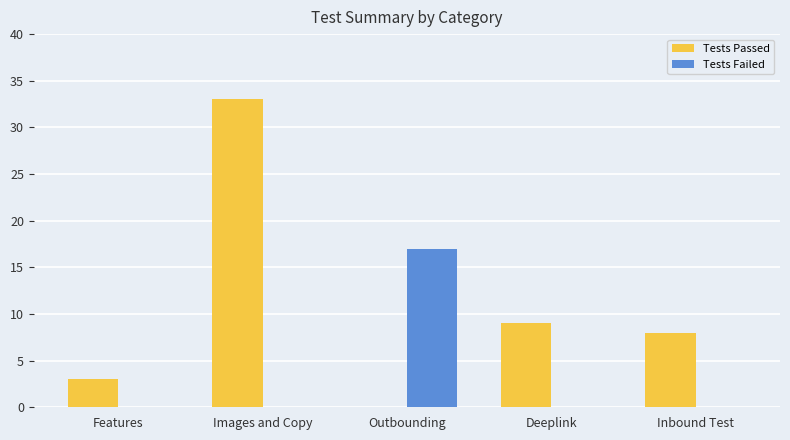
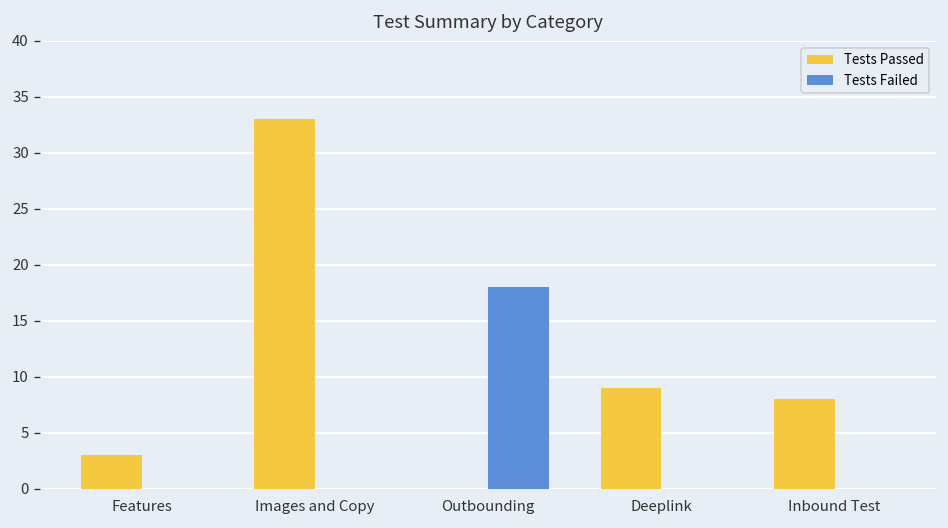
  {
    "Tests Passed": {
      "Features": 3,
      "Images and Copy": 33,
      "Outbounding": 0,
      "Deeplink": 9,
      "Inbound Test": 8
    },
    "Tests Failed": {
      "Features": 0,
      "Images and Copy": 0,
-     "Outbounding": 17,
+     "Outbounding": 18,
      "Deeplink": 0,
      "Inbound Test": 0
    }
  }
